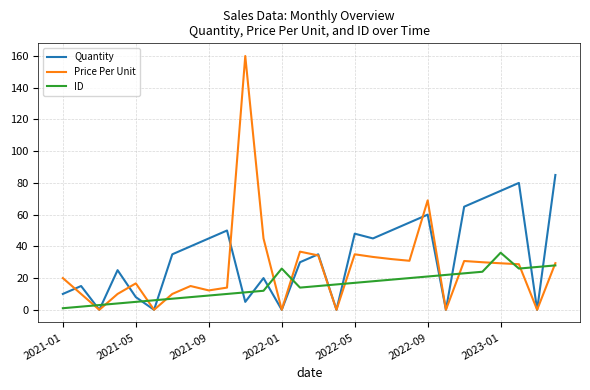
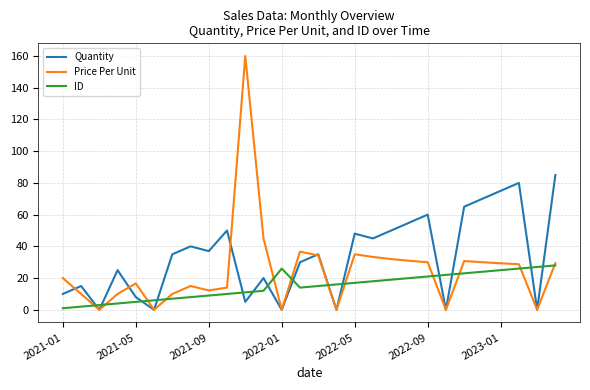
  {
    "Quantity": {
      "2021-01": 10,
      "2021-05": 8,
-     "2021-09": 45,
+     "2021-09": 37,
      "2022-05": 48,
      "2022-09": 60,
      "2023-01": 75
    },
    "Price Per Unit": {
      "2021-01": 20,
      "2021-05": 17,
      "2021-09": 12,
      "2022-05": 35,
-     "2022-09": 69,
+     "2022-09": 30,
      "2023-01": 29
    },
    "ID": {
      "2021-01": 1,
      "2021-05": 5,
      "2021-09": 9,
      "2022-01": 26,
      "2022-05": 17,
      "2022-09": 21,
-     "2023-01": 36
+     "2023-01": 25
    }
  }
